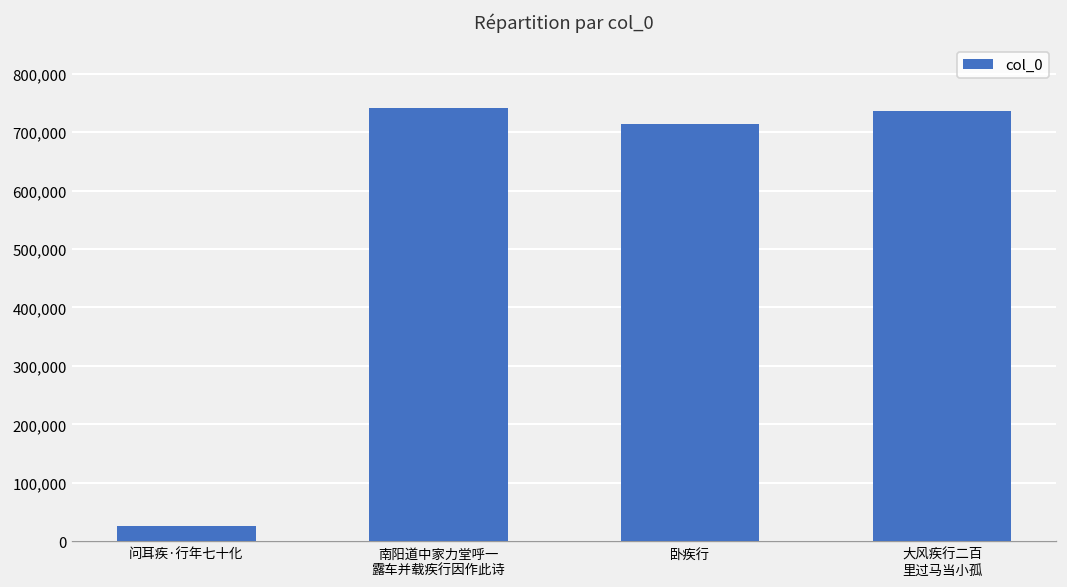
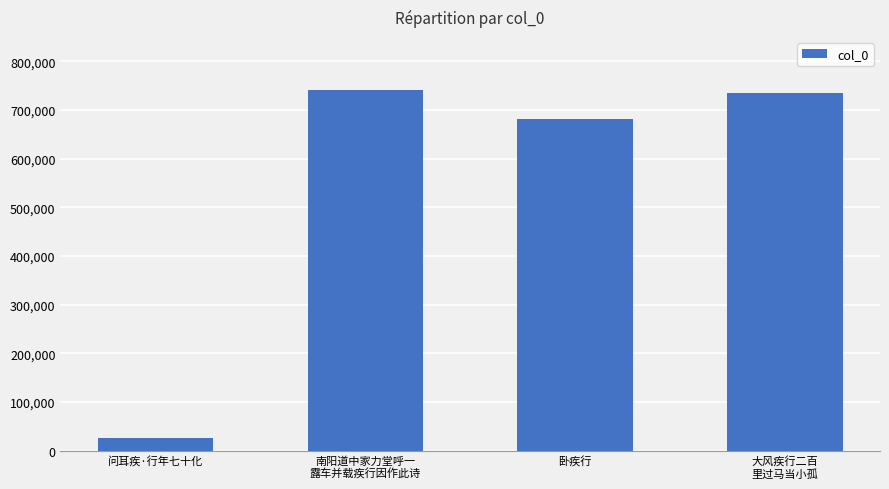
  {
    "问耳疾·行年七十化": "30,000",
    "南阳道中家力堂呼一 露车并载疾行因作此诗": "740,000",
-   "卧疾行": "710,000",
+   "卧疾行": "680,000",
    "大风疾行二百 里过马当小孤": "740,000"
  }
